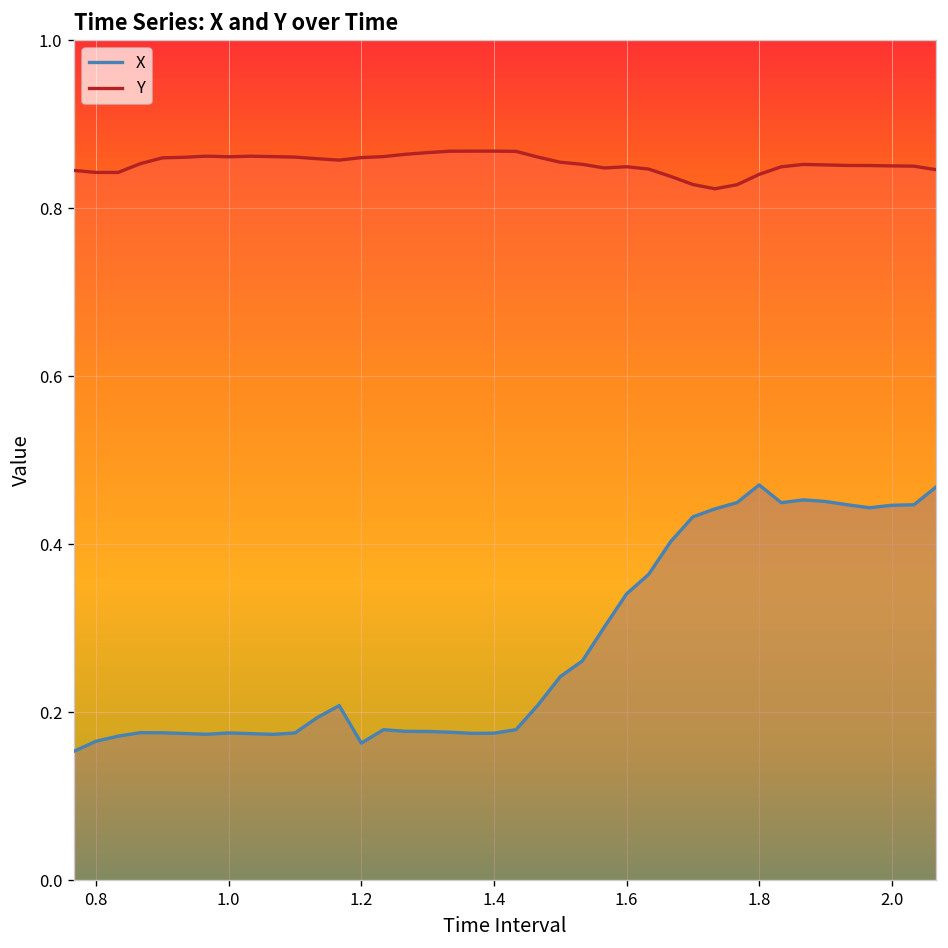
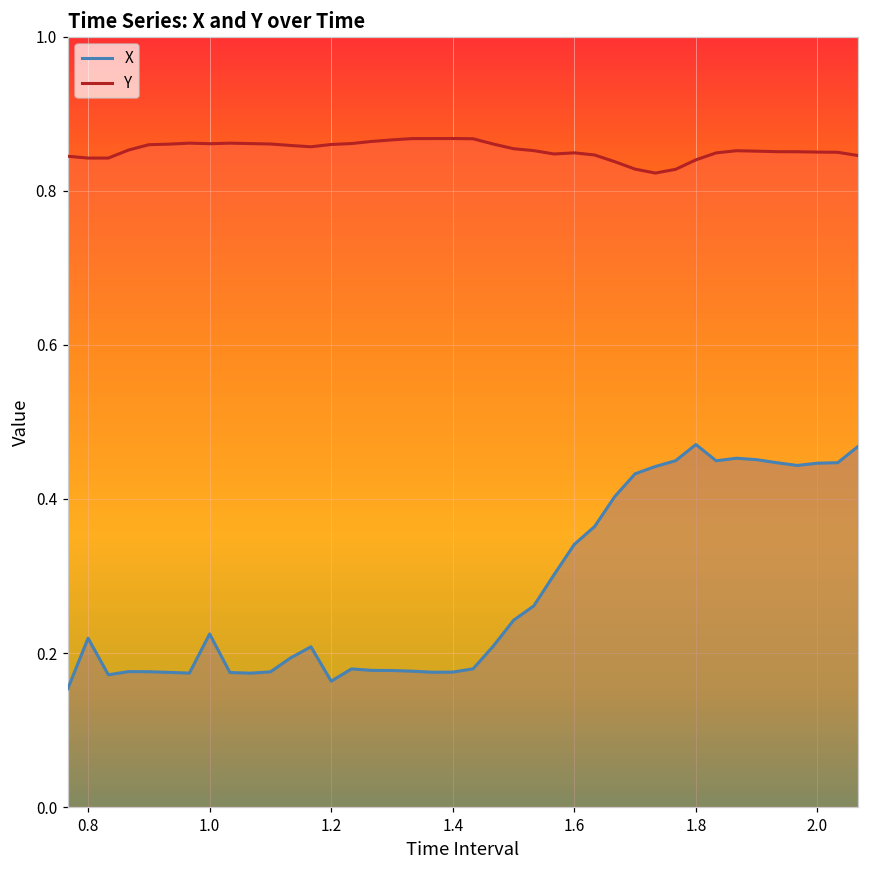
  {
    "X": {
-     "0.8": 0.17,
-     "1.0": 0.18,
+     "0.8": 0.22,
+     "1.0": 0.22,
      "1.2": 0.16,
      "1.4": 0.18,
      "1.6": 0.34,
      "1.8": 0.47,
      "2.0": 0.45
    }
  }
